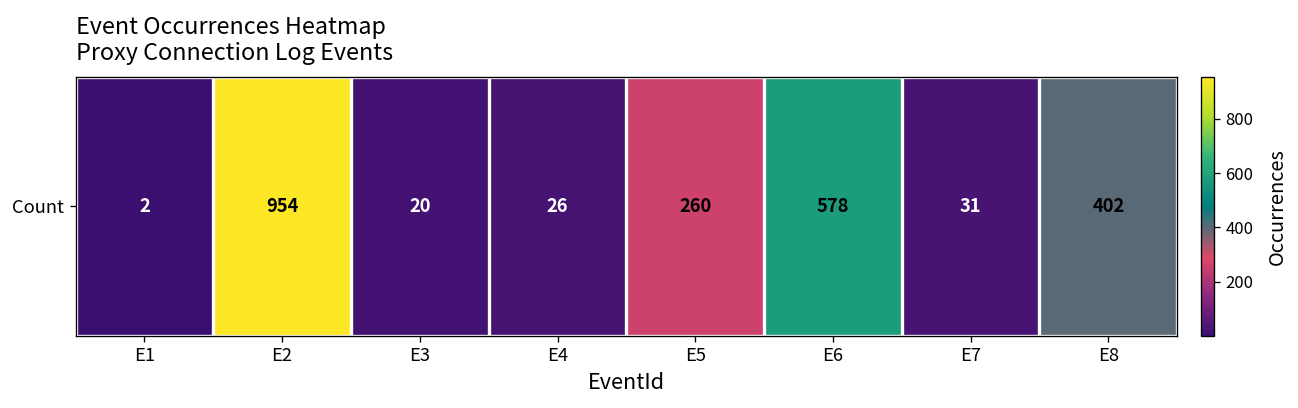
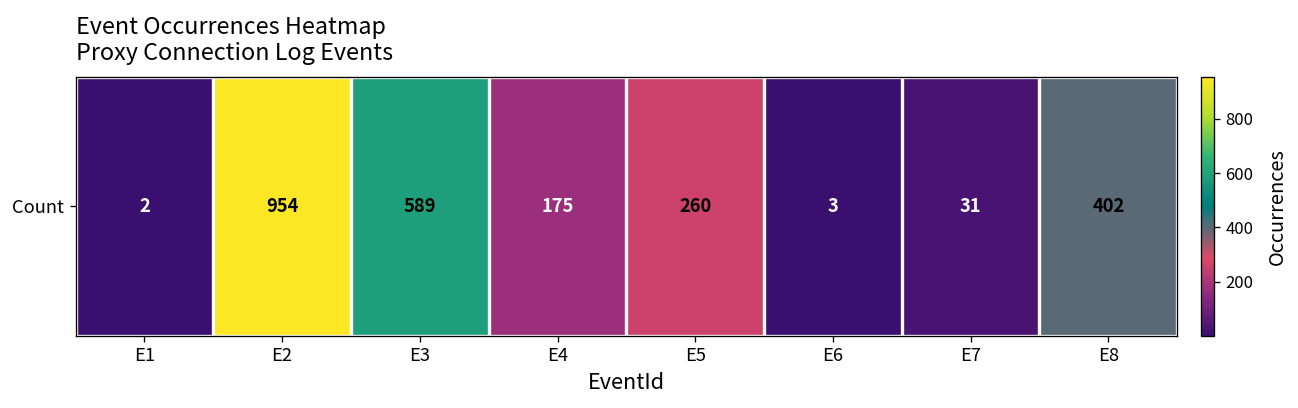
  {
    "Count": {
      "E1": 2,
      "E2": 954,
-     "E3": 20,
-     "E4": 26,
+     "E3": 589,
+     "E4": 175,
      "E5": 260,
-     "E6": 578,
+     "E6": 3,
      "E7": 31,
      "E8": 402
    }
  }
